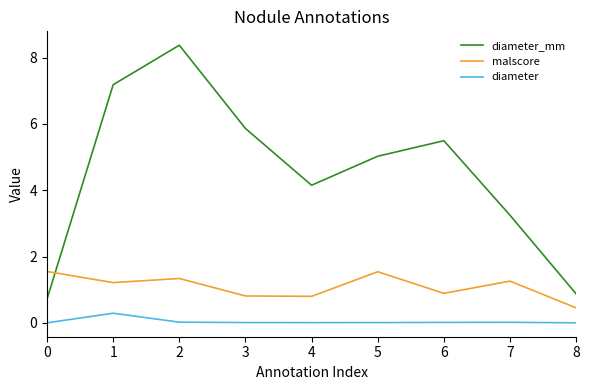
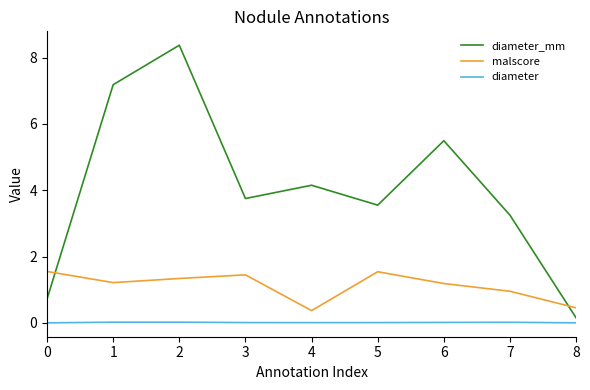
  {
    "diameter_mm": {
      "0": 0.7,
      "1": 7.2,
      "2": 8.4,
-     "3": 5.9,
+     "3": 3.8,
      "4": 4.2,
-     "5": 5.0,
+     "5": 3.6,
      "6": 5.5,
      "7": 3.2,
-     "8": 0.9
+     "8": 0.2
    },
    "malscore": {
      "0": 1.6,
      "1": 1.2,
      "2": 1.3,
-     "3": 0.8,
-     "4": 0.8,
+     "3": 1.4,
+     "4": 0.4,
      "5": 1.5,
-     "6": 0.9,
-     "7": 1.3,
+     "6": 1.2,
+     "7": 1.0,
      "8": 0.5
    },
    "diameter": {
      "0": 0.0,
-     "1": 0.3,
+     "1": 0.0,
      "2": 0.0,
      "3": 0.0,
      "4": 0.0,
      "5": 0.0,
      "6": 0.0,
      "7": 0.0,
      "8": 0.0
    }
  }
